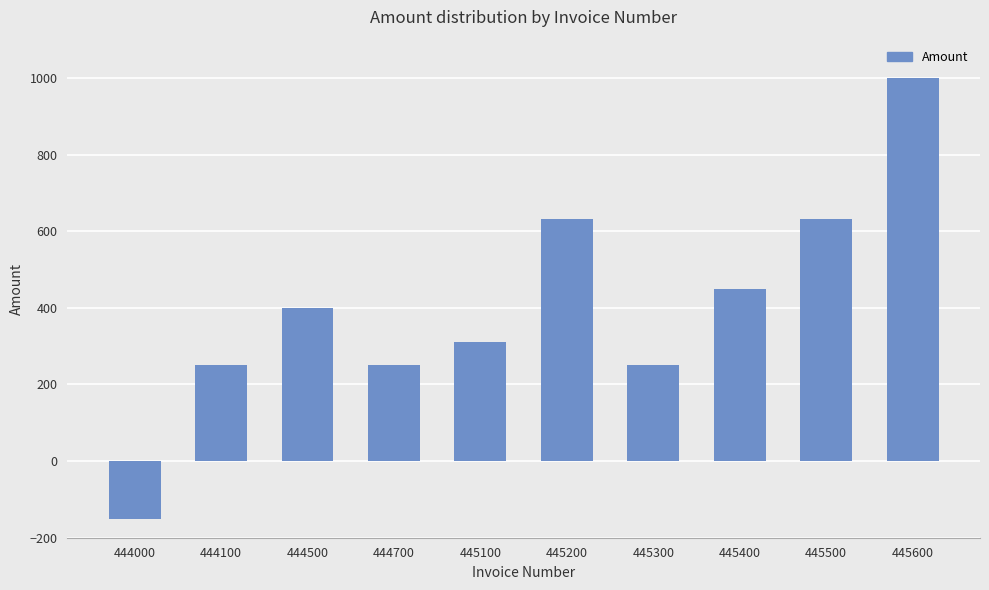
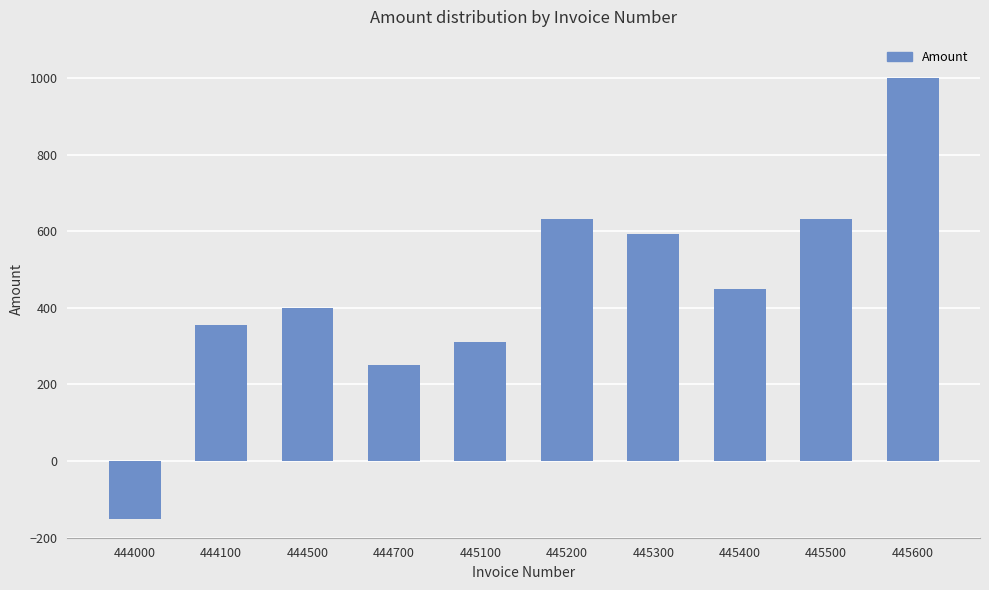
  {
    "444000": -150,
-   "444100": 250,
+   "444100": 350,
    "444500": 400,
    "444700": 250,
    "445100": 310,
    "445200": 630,
-   "445300": 250,
+   "445300": 590,
    "445400": 450,
    "445500": 630,
    "445600": 1000
  }
